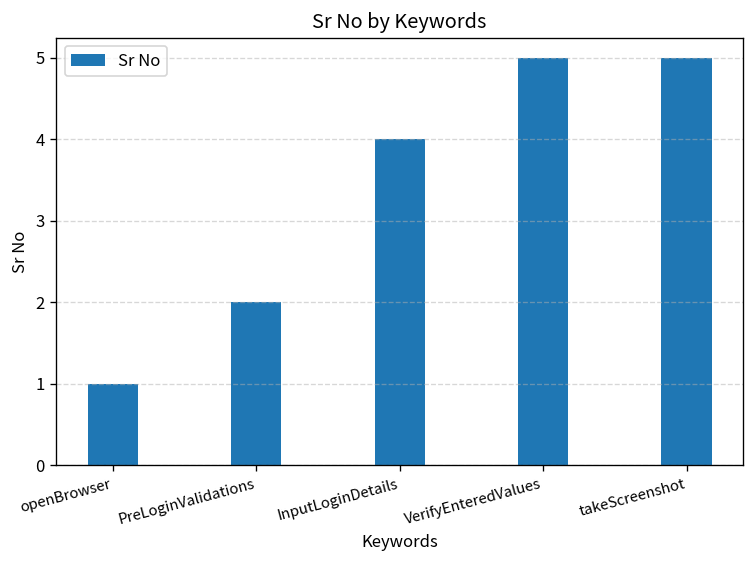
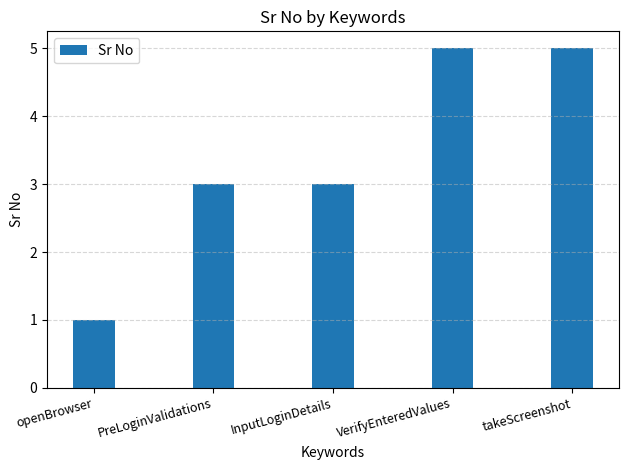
  {
    "openBrowser": 1,
-   "PreLoginValidations": 2,
-   "InputLoginDetails": 4,
+   "PreLoginValidations": 3,
+   "InputLoginDetails": 3,
    "VerifyEnteredValues": 5,
    "takeScreenshot": 5
  }
